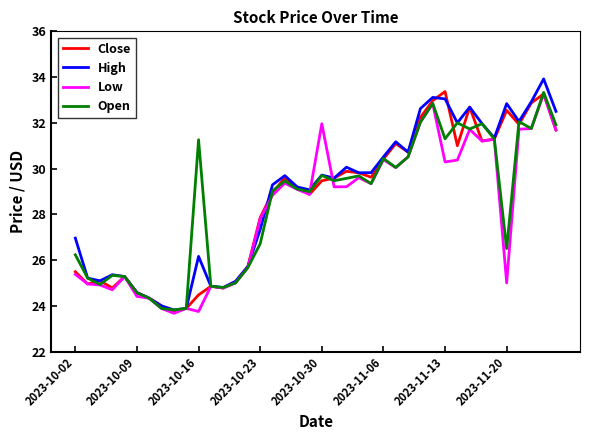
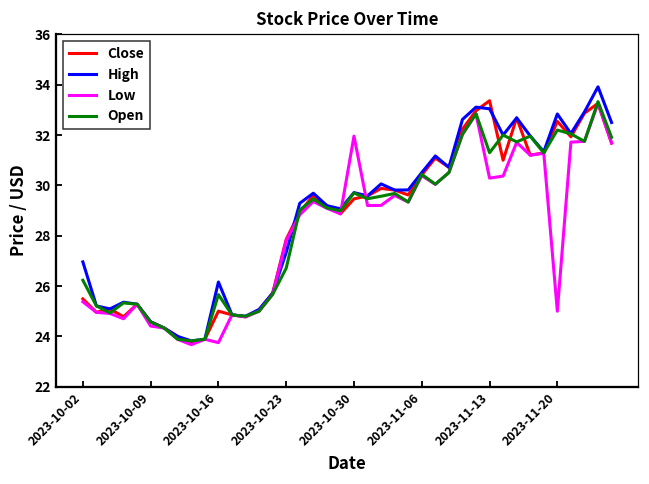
  {
    "Close": {
      "2023-10-02": 25.5,
-     "2023-10-16": 24.5,
+     "2023-10-16": 25.0,
      "2023-10-30": 29.5,
      "2023-11-13": 33.4,
      "2023-11-20": 32.5
    },
    "High": {
      "2023-10-02": 27.0,
      "2023-10-16": 26.2,
      "2023-10-23": 27.3,
      "2023-11-13": 33.0,
      "2023-11-20": 32.8
    },
    "Low": {
      "2023-10-02": 25.4,
      "2023-10-09": 24.4,
      "2023-10-16": 23.8,
      "2023-10-30": 32.0,
      "2023-11-13": 30.3,
      "2023-11-20": 25.0
    },
    "Open": {
      "2023-10-02": 26.2,
-     "2023-10-16": 31.3,
+     "2023-10-16": 25.7,
      "2023-10-23": 26.7,
      "2023-11-13": 31.3,
-     "2023-11-20": 26.5
+     "2023-11-20": 32.2
    }
  }
